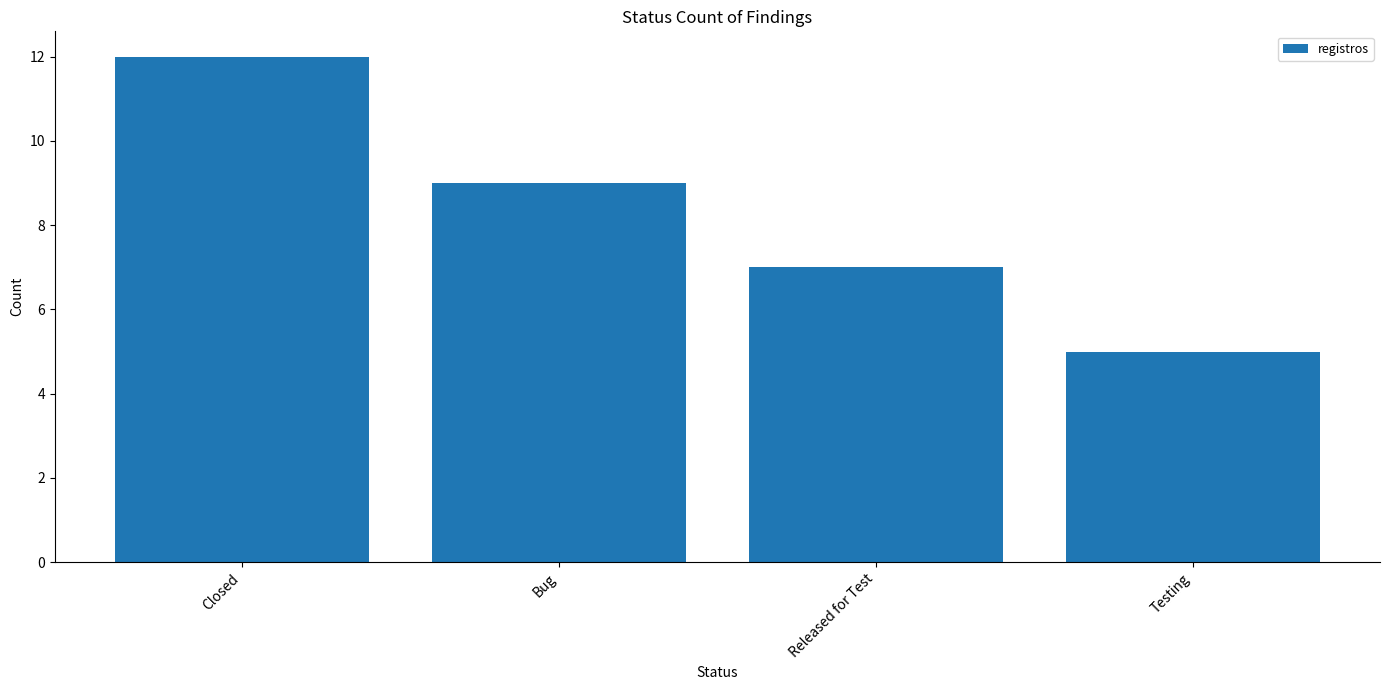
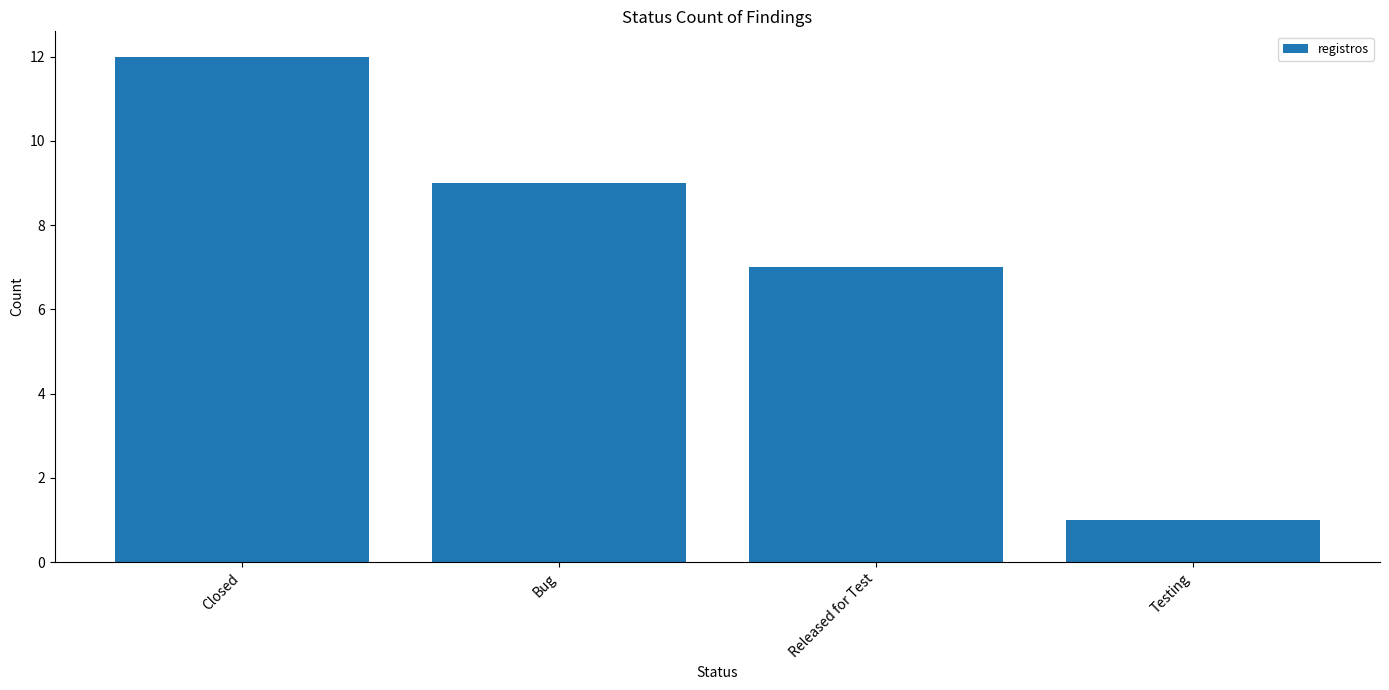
  {
    "Closed": 12,
    "Bug": 9,
    "Released for Test": 7,
-   "Testing": 5
+   "Testing": 1
  }
